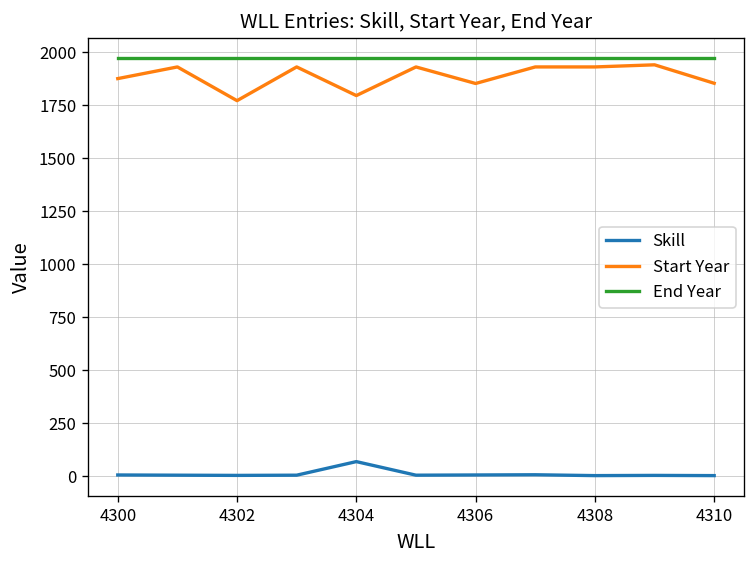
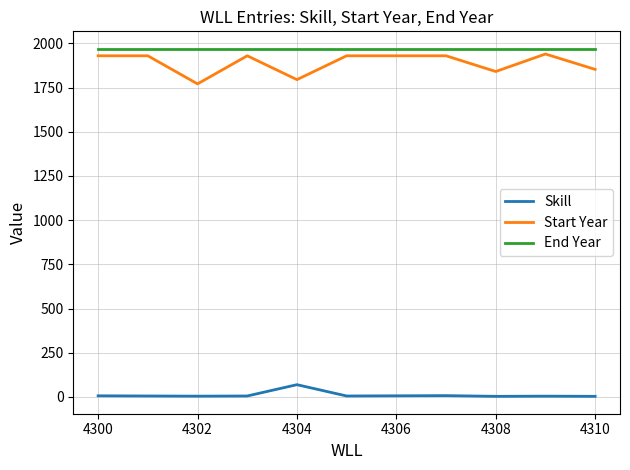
  {
    "Skill": {
      "4300": 10,
      "4302": 0,
      "4304": 70,
      "4306": 10,
      "4308": 0,
      "4310": 0
    },
    "Start Year": {
-     "4300": 1880,
+     "4300": 1930,
      "4302": 1770,
      "4304": 1800,
-     "4306": 1850,
-     "4308": 1930,
+     "4306": 1930,
+     "4308": 1840,
      "4310": 1850
    },
    "End Year": {
      "4300": 1970,
      "4302": 1970,
      "4304": 1970,
      "4306": 1970,
      "4308": 1970,
      "4310": 1970
    }
  }
